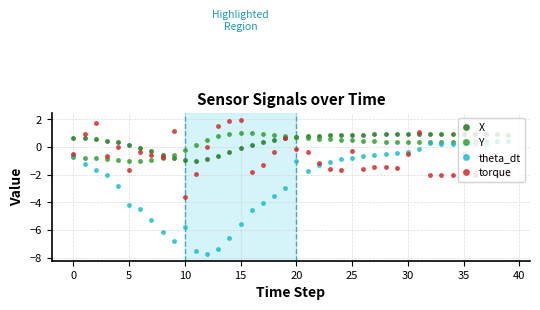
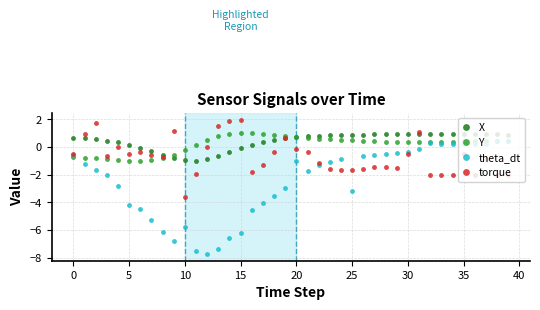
  {
    "theta_dt": {
      "5": -4.2,
      "10": -5.8,
-     "15": -5.6,
+     "15": -6.2,
      "20": -1.0,
-     "25": -0.8
+     "25": -3.2
    },
    "torque": {
-     "5": -1.6,
+     "5": -0.5,
      "10": -3.6,
      "15": 2.0,
      "20": -0.1,
-     "25": -0.3
+     "25": -1.6
    }
  }
